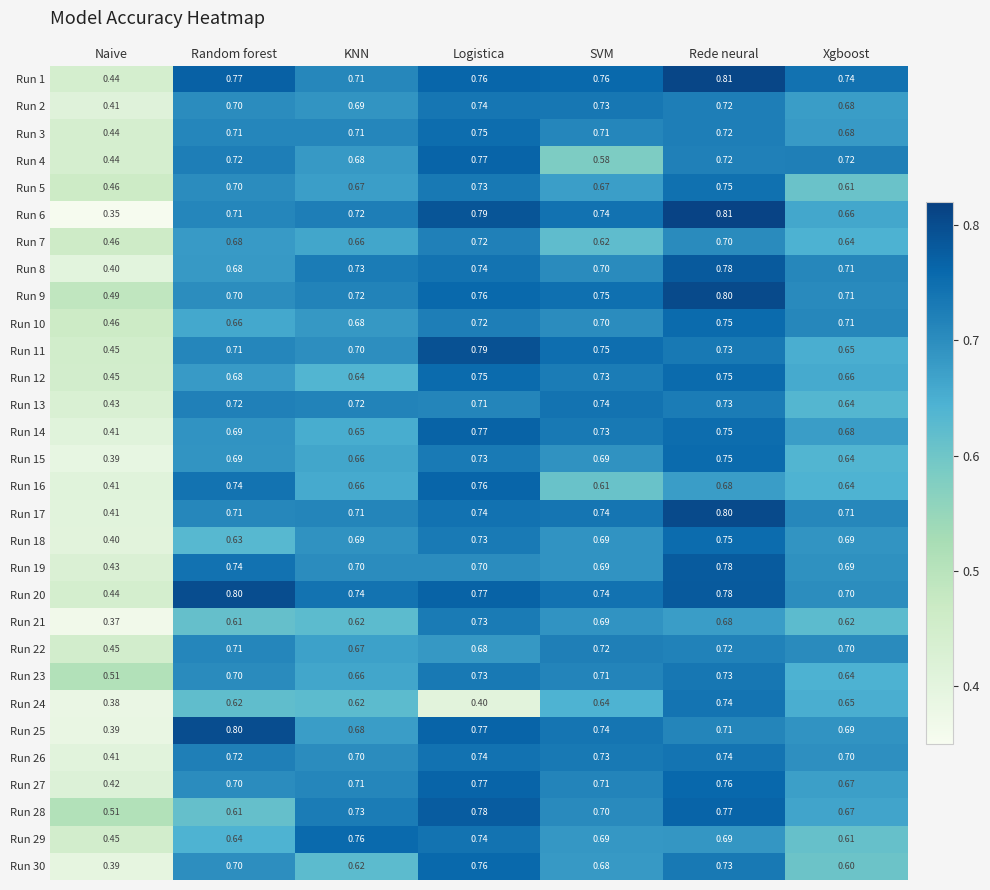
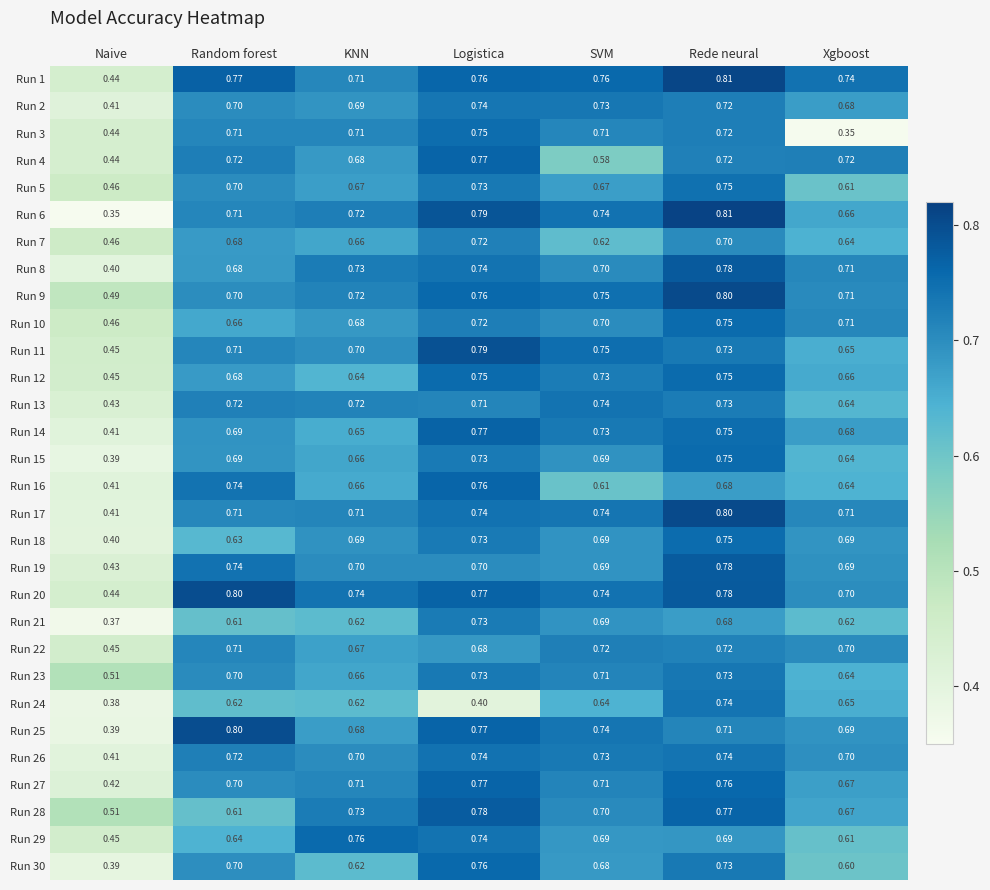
  {
    "Run 3": {
      "Naive": 0.44,
      "Random forest": 0.71,
      "KNN": 0.71,
      "Logistica": 0.75,
      "SVM": 0.71,
      "Rede neural": 0.72,
-     "Xgboost": 0.68
+     "Xgboost": 0.35
    }
  }
